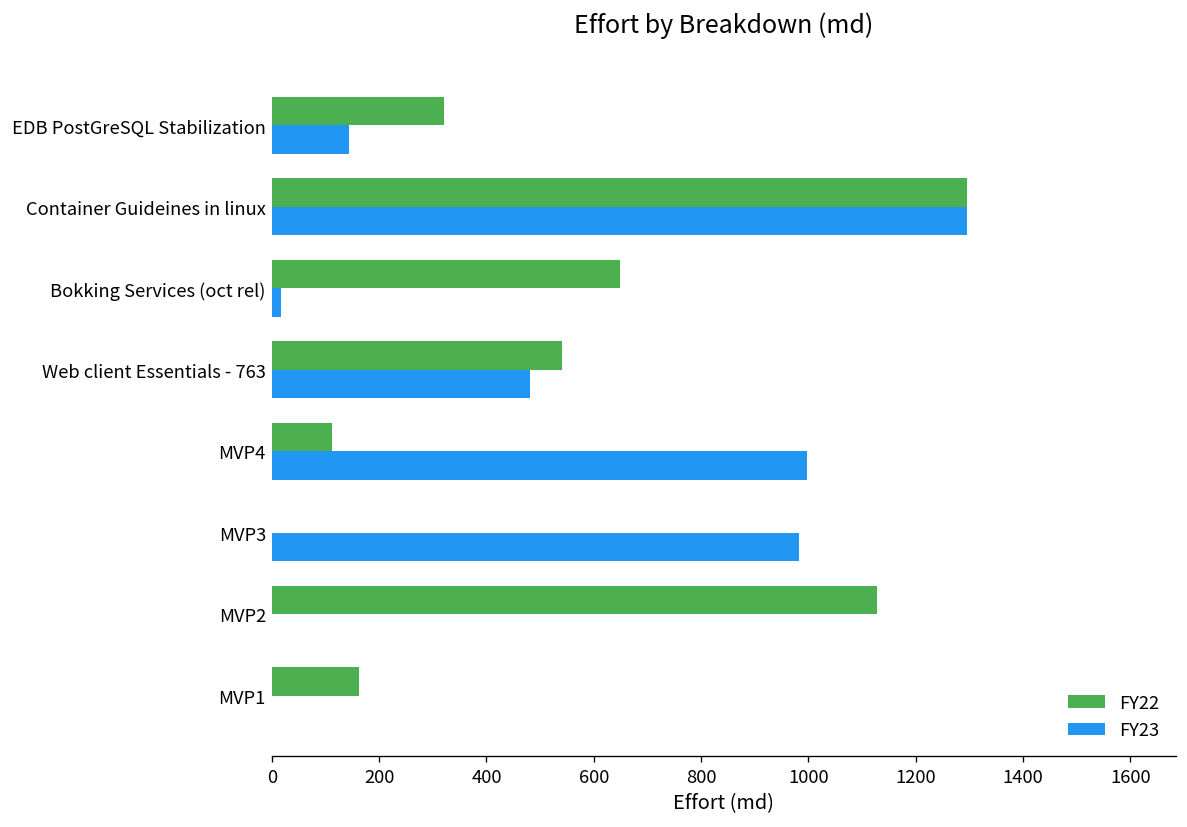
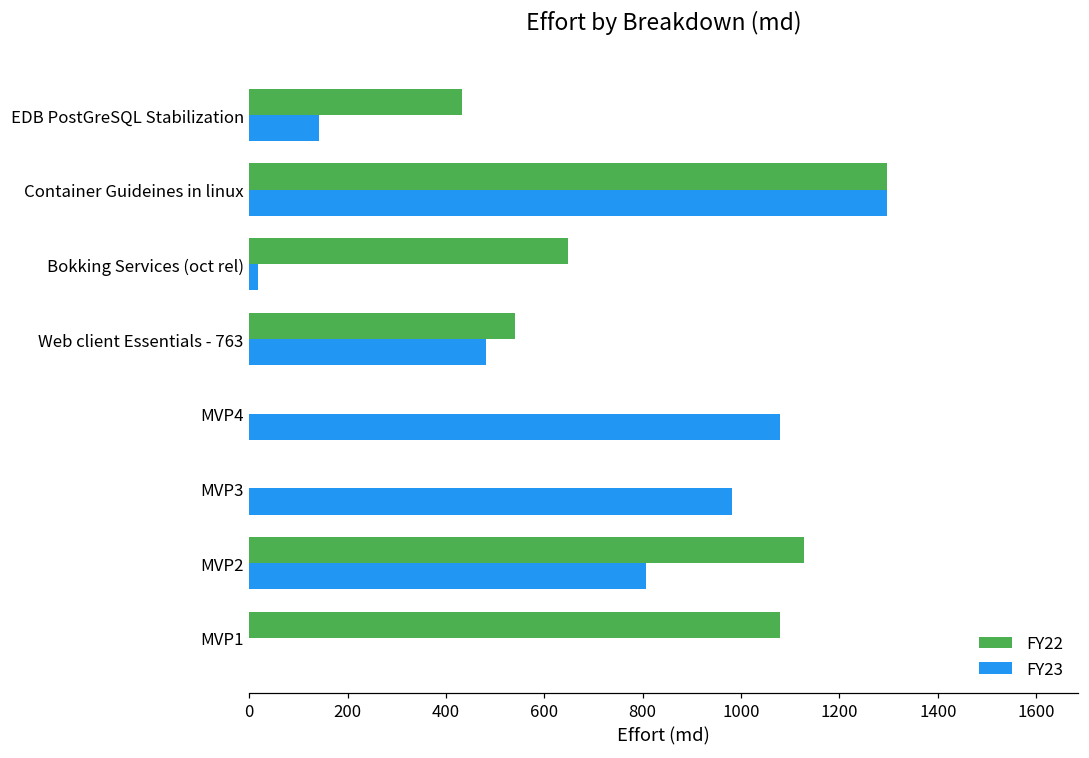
  {
    "FY22": {
-     "EDB PostGreSQL Stabilization": 320,
+     "EDB PostGreSQL Stabilization": 430,
      "Container Guideines in linux": 1300,
      "Bokking Services (oct rel)": 650,
      "Web client Essentials - 763": 540,
-     "MVP4": 110,
+     "MVP4": 0,
      "MVP3": 0,
      "MVP2": 1130,
-     "MVP1": 160
+     "MVP1": 1080
    },
    "FY23": {
      "EDB PostGreSQL Stabilization": 140,
      "Container Guideines in linux": 1300,
      "Bokking Services (oct rel)": 20,
      "Web client Essentials - 763": 480,
-     "MVP4": 1000,
+     "MVP4": 1080,
      "MVP3": 980,
-     "MVP2": 0,
+     "MVP2": 810,
      "MVP1": 0
    }
  }
